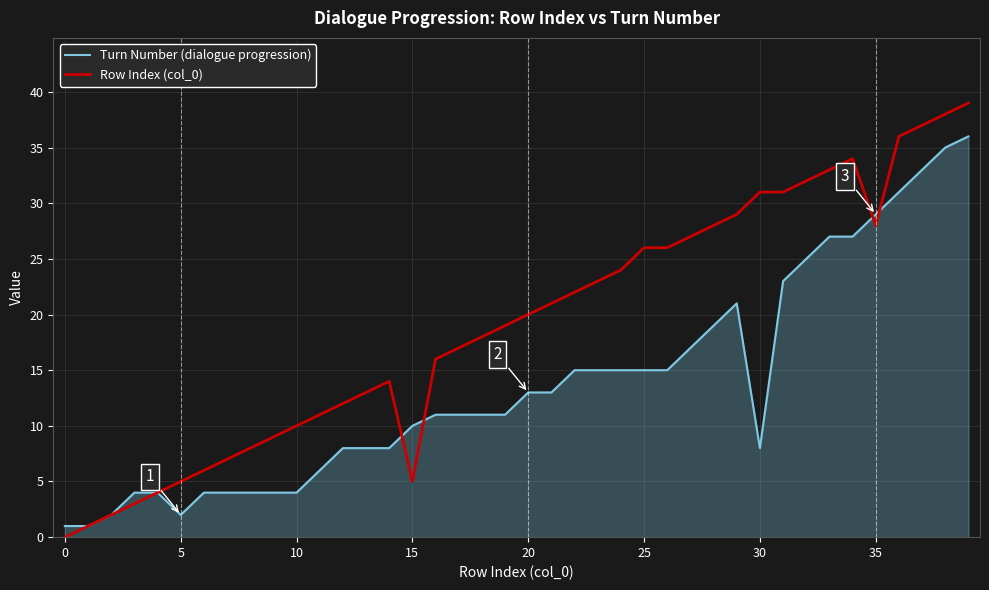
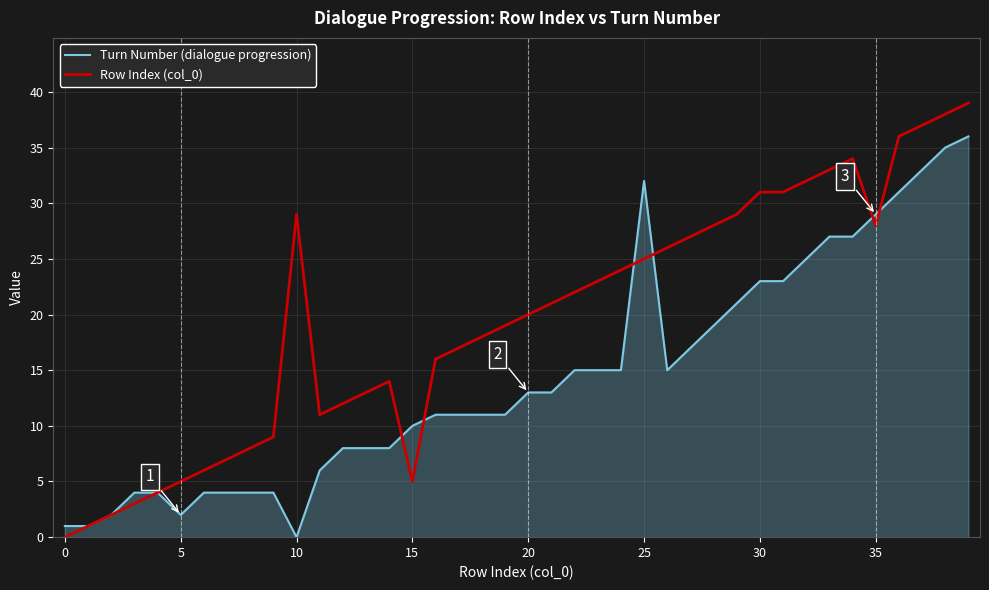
  {
    "Turn Number (dialogue progression)": {
      "0": 1,
      "5": 2,
-     "10": 4,
+     "10": 0,
      "15": 10,
-     "25": 15,
-     "30": 8
+     "25": 32,
+     "30": 23
    },
    "Row Index (col_0)": {
      "0": 0,
      "5": 5,
-     "10": 10,
+     "10": 29,
      "15": 5,
      "20": 20,
-     "25": 26,
+     "25": 25,
      "30": 31,
      "35": 28
    }
  }
